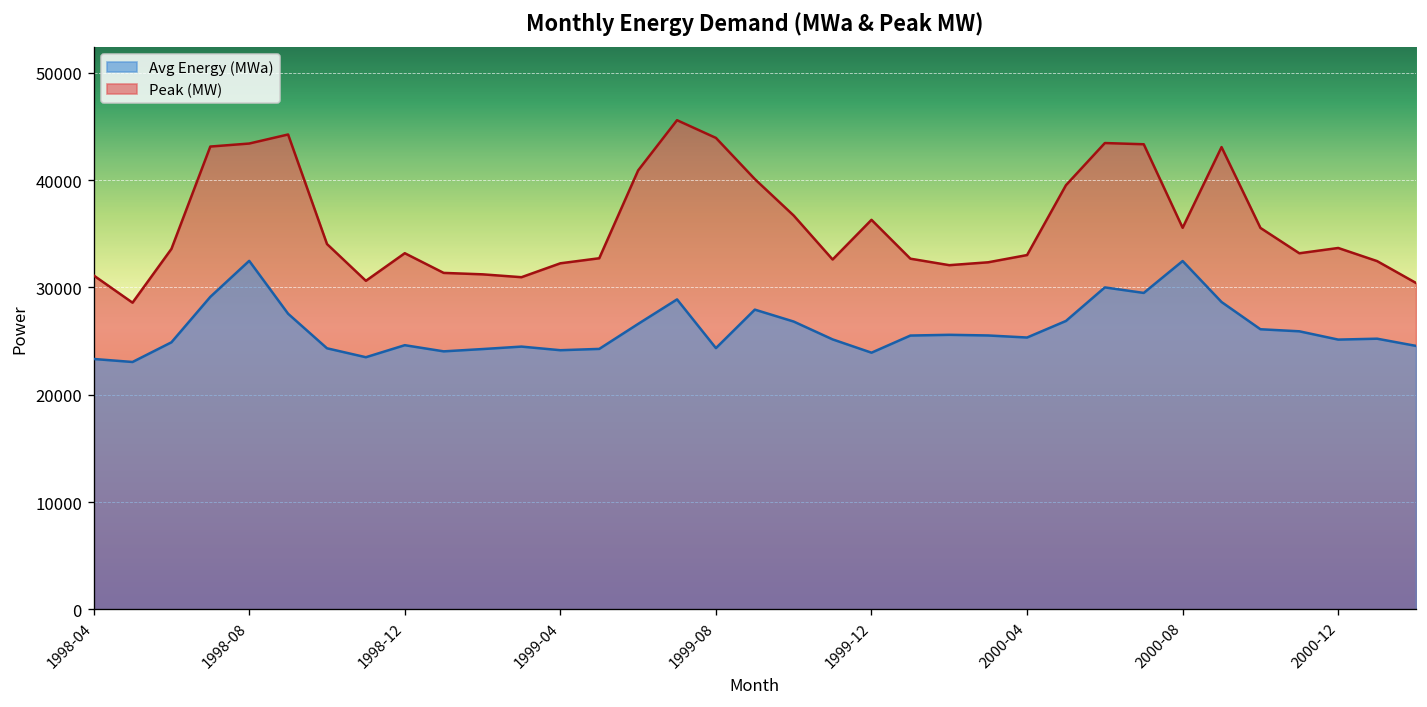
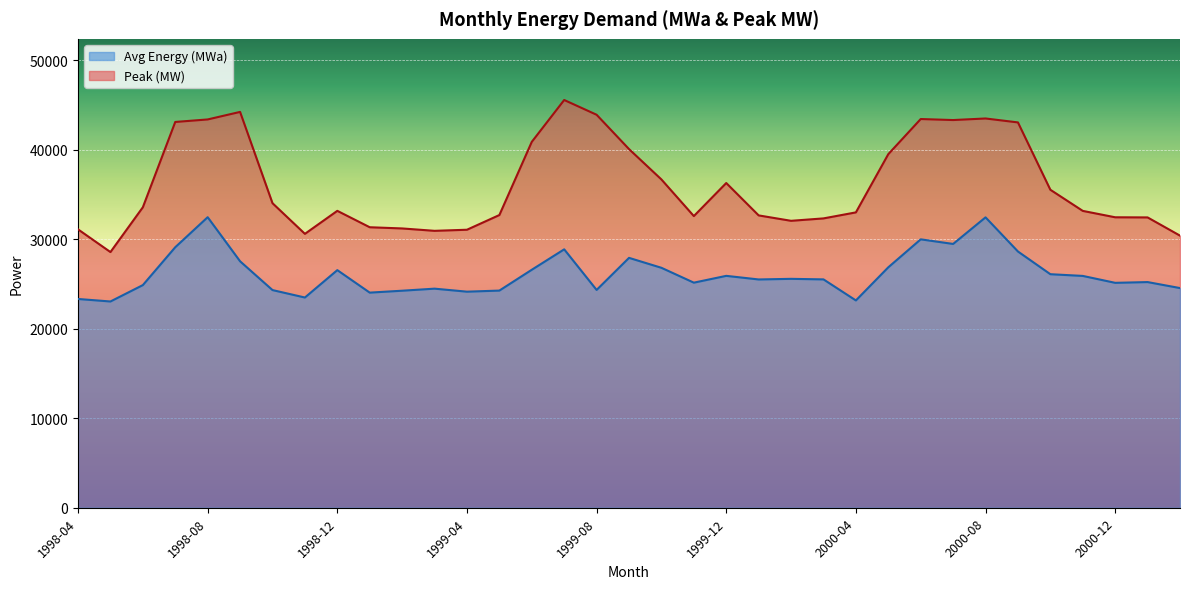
  {
    "Avg Energy (MWa)": {
      "1998-04": 23000,
      "1998-08": 32000,
-     "1998-12": 25000,
+     "1998-12": 27000,
      "1999-04": 24000,
      "1999-08": 24000,
-     "1999-12": 24000,
-     "2000-04": 25000,
+     "1999-12": 26000,
+     "2000-04": 23000,
      "2000-08": 32000,
      "2000-12": 25000
    },
    "Peak (MW)": {
      "1998-04": 31000,
      "1998-08": 43000,
      "1998-12": 33000,
-     "1999-04": 32000,
+     "1999-04": 31000,
      "1999-08": 44000,
      "1999-12": 36000,
      "2000-04": 33000,
-     "2000-08": 36000,
-     "2000-12": 34000
+     "2000-08": 44000,
+     "2000-12": 32000
    }
  }
